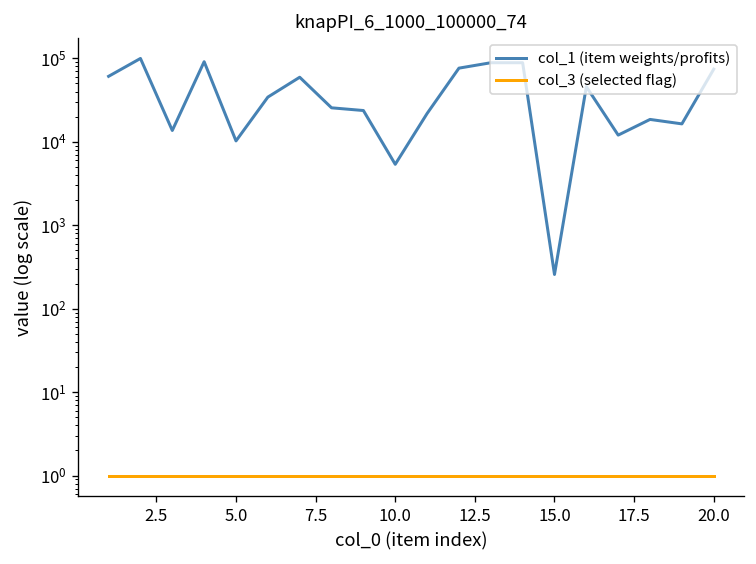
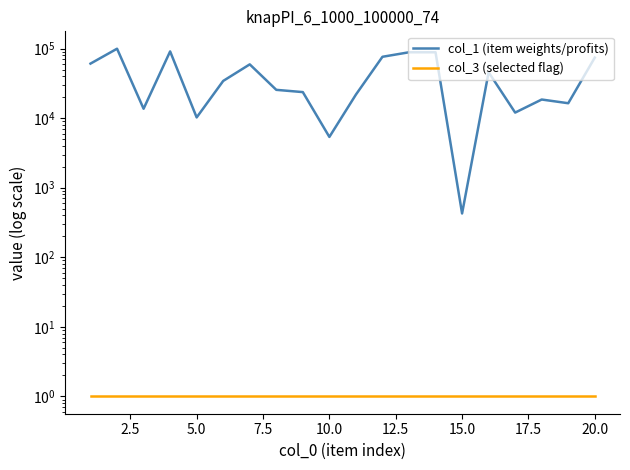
  {
    "col_1 (item weights/profits)": {
      "5.0": 10000,
      "10.0": 5000,
-     "15.0": 260
+     "15.0": 400
    },
    "col_3 (selected flag)": {
      "5.0": 1,
      "10.0": 1,
      "15.0": 1,
      "20.0": 1
    }
  }
